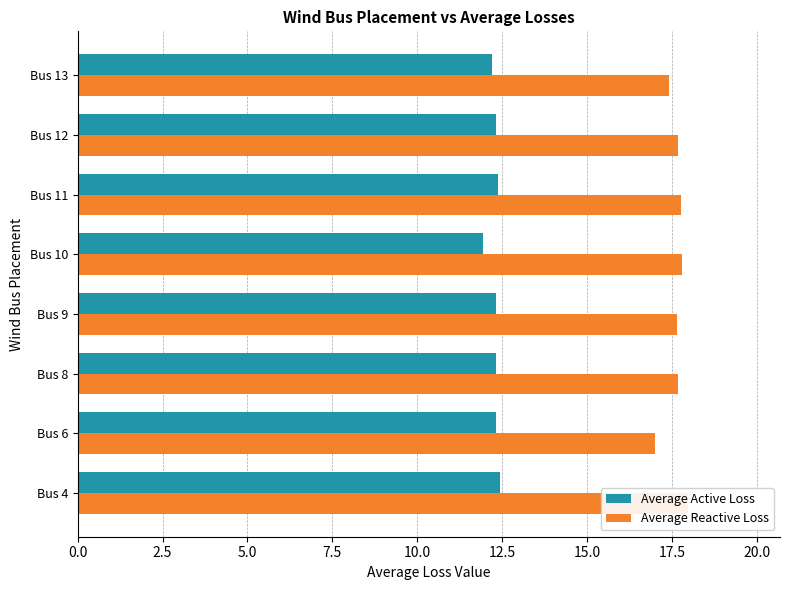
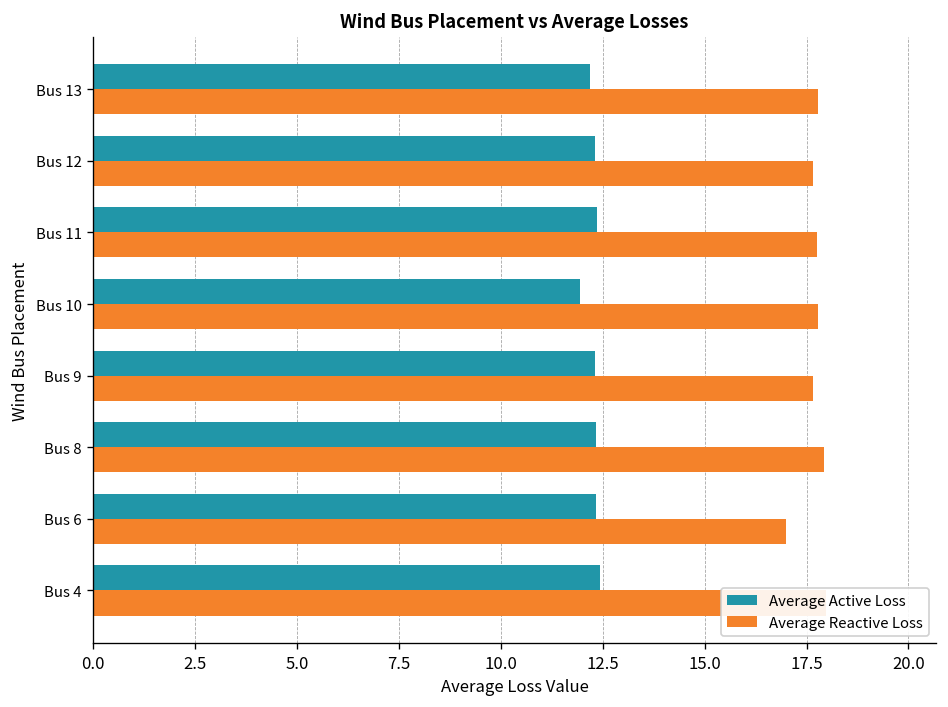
  {
    "Average Active Loss": {
      "Bus 13": 12.2,
      "Bus 12": 12.3,
      "Bus 11": 12.4,
      "Bus 10": 11.9,
      "Bus 9": 12.3,
      "Bus 8": 12.3,
      "Bus 6": 12.3,
      "Bus 4": 12.4
    },
    "Average Reactive Loss": {
-     "Bus 13": 17.4,
+     "Bus 13": 17.8,
      "Bus 12": 17.7,
      "Bus 11": 17.8,
      "Bus 10": 17.8,
      "Bus 9": 17.7,
-     "Bus 8": 17.7,
+     "Bus 8": 17.9,
      "Bus 6": 17.0
    }
  }
